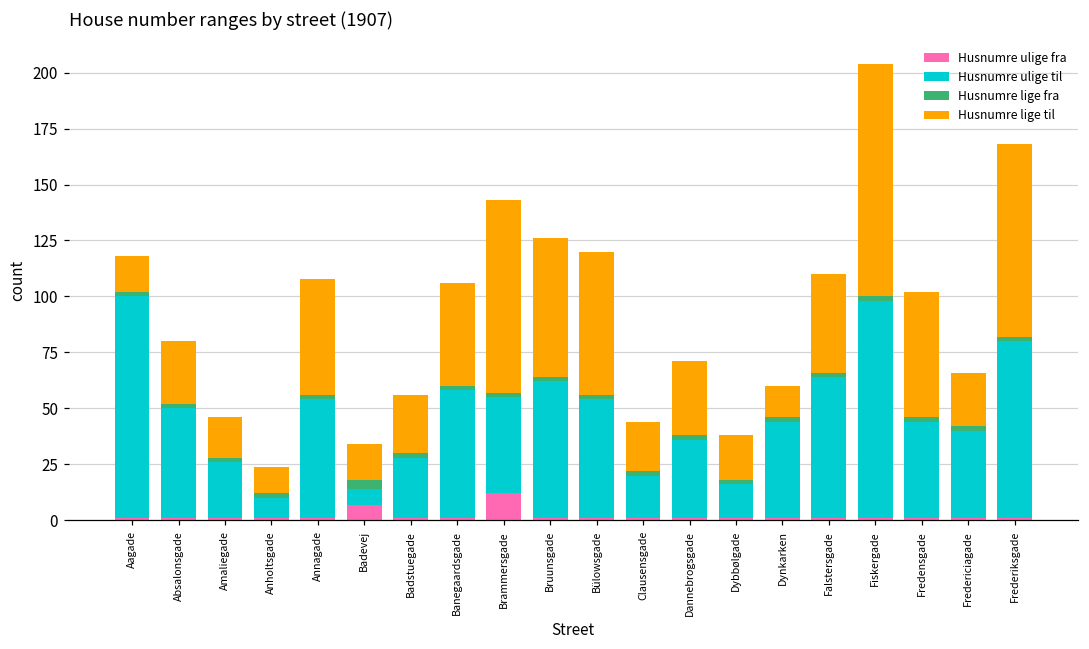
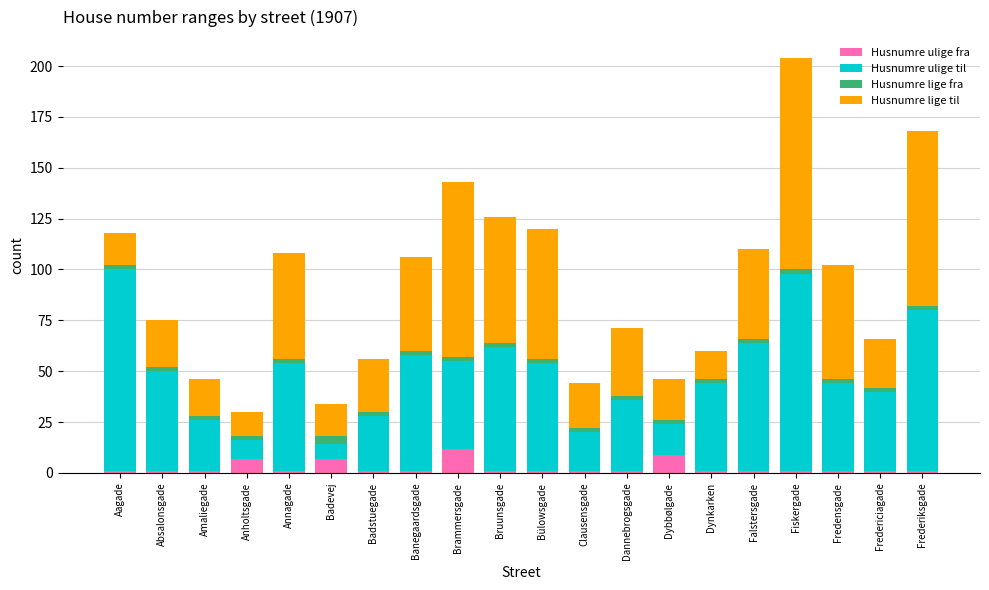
  {
    "Husnumre ulige fra": {
-     "Anholtsgade": 1,
+     "Anholtsgade": 7,
      "Badevej": 7,
      "Brammersgade": 12,
-     "Dybbølgade": 1
+     "Dybbølgade": 9
    },
    "Husnumre ulige til": {
      "Aagade": 99,
      "Absalonsgade": 49,
      "Amaliegade": 25,
      "Anholtsgade": 9,
      "Annagade": 53,
      "Badevej": 7,
      "Badstuegade": 27,
      "Banegaardsgade": 57,
      "Brammersgade": 43,
      "Bruunsgade": 61,
      "Bülowsgade": 53,
      "Clausensgade": 19,
      "Dannebrogsgade": 35,
      "Dybbølgade": 15,
      "Dynkarken": 43,
      "Falstersgade": 63,
      "Fiskergade": 97,
      "Fredensgade": 43,
      "Fredericiagade": 39,
      "Frederiksgade": 79
    },
    "Husnumre lige fra": {
      "Aagade": 2,
      "Absalonsgade": 2,
      "Amaliegade": 2,
      "Anholtsgade": 2,
      "Annagade": 2,
      "Badevej": 4,
      "Badstuegade": 2,
      "Banegaardsgade": 2,
      "Brammersgade": 2,
      "Bruunsgade": 2,
      "Bülowsgade": 2,
      "Clausensgade": 2,
      "Dannebrogsgade": 2,
      "Dybbølgade": 2,
      "Dynkarken": 2,
      "Falstersgade": 2,
      "Fiskergade": 2,
      "Fredensgade": 2,
      "Fredericiagade": 2,
      "Frederiksgade": 2
    },
    "Husnumre lige til": {
      "Aagade": 16,
-     "Absalonsgade": 28,
+     "Absalonsgade": 23,
      "Amaliegade": 18,
      "Anholtsgade": 12,
      "Annagade": 52,
      "Badevej": 16,
      "Badstuegade": 26,
      "Banegaardsgade": 46,
      "Brammersgade": 86,
      "Bruunsgade": 62,
      "Bülowsgade": 64,
      "Clausensgade": 22,
      "Dannebrogsgade": 33,
      "Dybbølgade": 20,
      "Dynkarken": 14,
      "Falstersgade": 44,
      "Fiskergade": 104,
      "Fredensgade": 56,
      "Fredericiagade": 24,
      "Frederiksgade": 86
    }
  }
